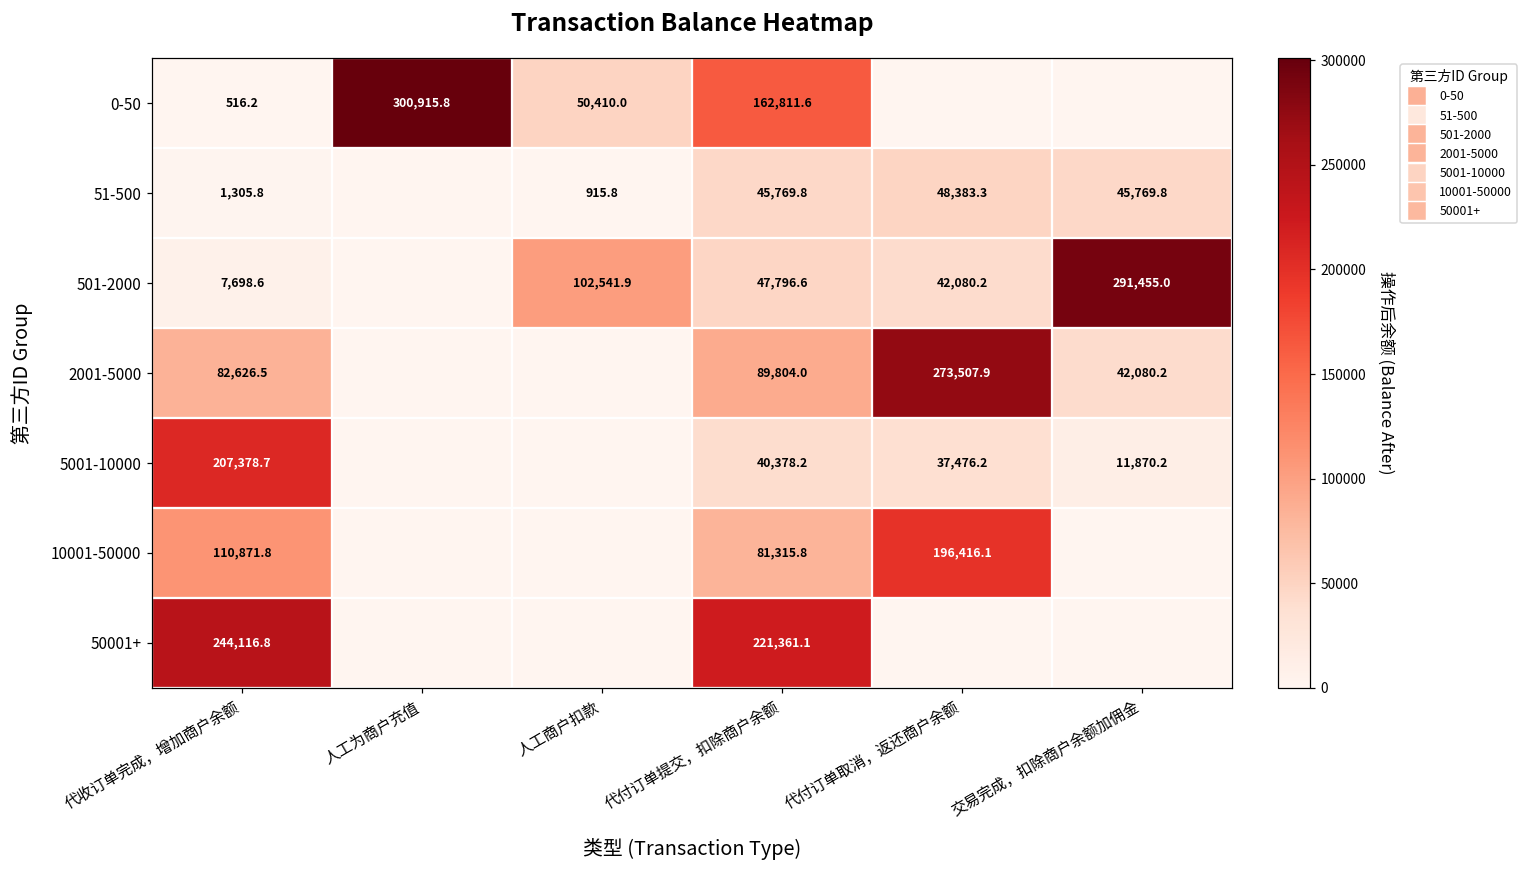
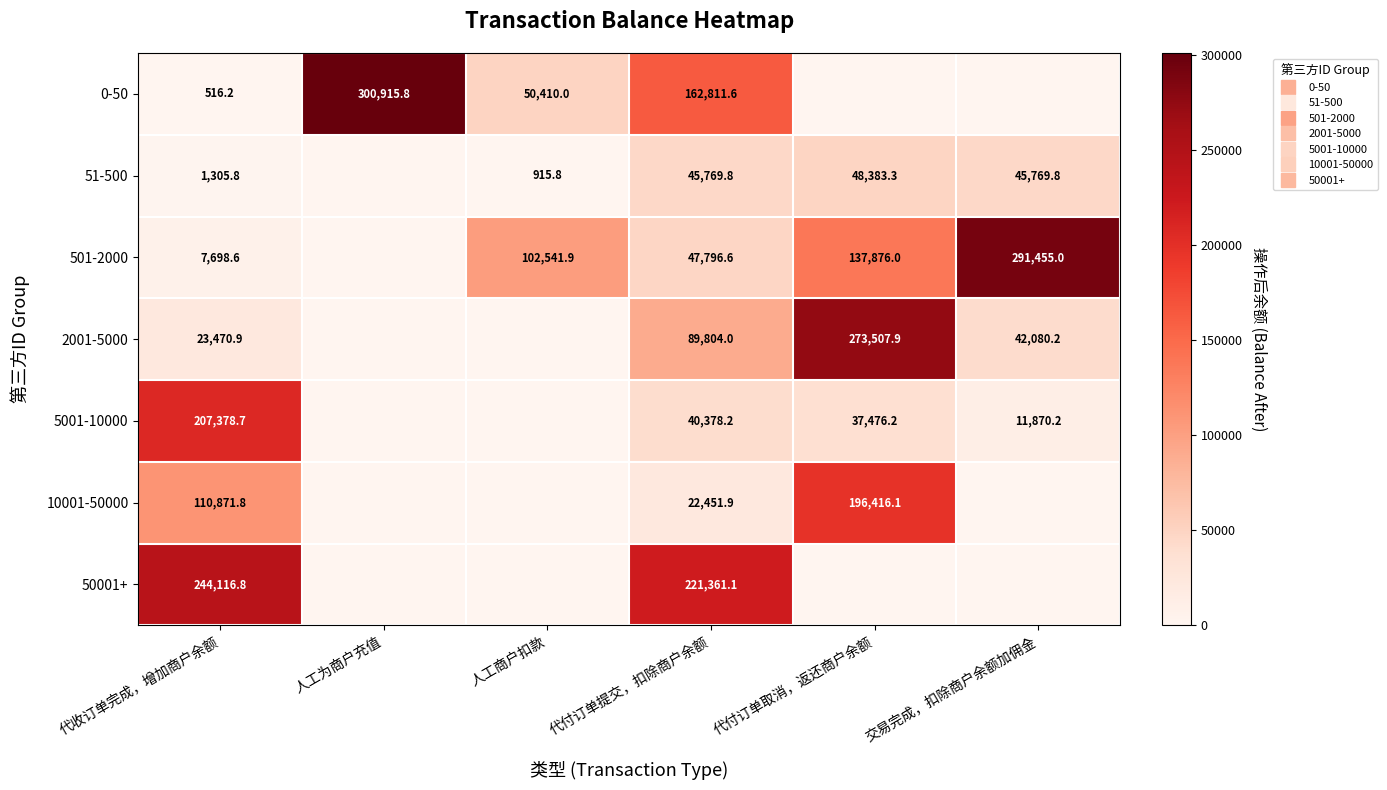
  {
    "0-50": {
      "代收订单完成，增加商户余额": "516.2",
      "人工为商户充值": "300,915.8",
      "人工商户扣款": "50,410.0",
      "代付订单提交，扣除商户余额": "162,811.6"
    },
    "51-500": {
      "代收订单完成，增加商户余额": "1,305.8",
      "人工商户扣款": "915.8",
      "代付订单提交，扣除商户余额": "45,769.8",
      "代付订单取消，返还商户余额": "48,383.3",
      "交易完成，扣除商户余额加佣金": "45,769.8"
    },
    "501-2000": {
      "代收订单完成，增加商户余额": "7,698.6",
      "人工商户扣款": "102,541.9",
      "代付订单提交，扣除商户余额": "47,796.6",
-     "代付订单取消，返还商户余额": "42,080.2",
+     "代付订单取消，返还商户余额": "137,876.0",
      "交易完成，扣除商户余额加佣金": "291,455.0"
    },
    "2001-5000": {
-     "代收订单完成，增加商户余额": "82,626.5",
+     "代收订单完成，增加商户余额": "23,470.9",
      "代付订单提交，扣除商户余额": "89,804.0",
      "代付订单取消，返还商户余额": "273,507.9",
      "交易完成，扣除商户余额加佣金": "42,080.2"
    },
    "5001-10000": {
      "代收订单完成，增加商户余额": "207,378.7",
      "代付订单提交，扣除商户余额": "40,378.2",
      "代付订单取消，返还商户余额": "37,476.2",
      "交易完成，扣除商户余额加佣金": "11,870.2"
    },
    "10001-50000": {
      "代收订单完成，增加商户余额": "110,871.8",
-     "代付订单提交，扣除商户余额": "81,315.8",
+     "代付订单提交，扣除商户余额": "22,451.9",
      "代付订单取消，返还商户余额": "196,416.1"
    },
    "50001+": {
      "代收订单完成，增加商户余额": "244,116.8",
      "代付订单提交，扣除商户余额": "221,361.1"
    }
  }
